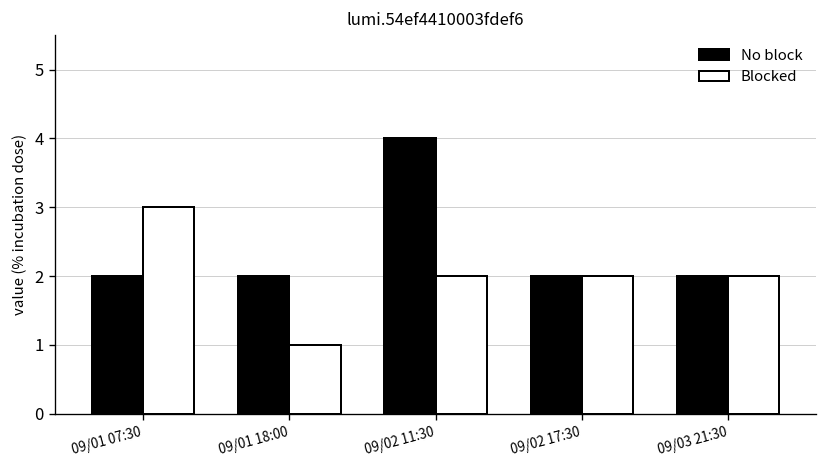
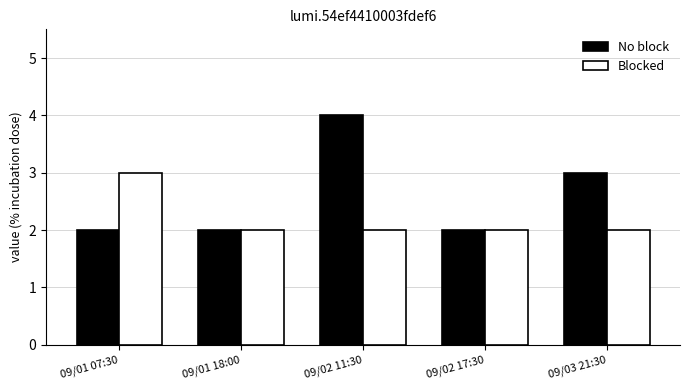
  {
    "No block": {
      "09/01 07:30": 2,
      "09/01 18:00": 2,
      "09/02 11:30": 4,
      "09/02 17:30": 2,
-     "09/03 21:30": 2
+     "09/03 21:30": 3
    },
    "Blocked": {
      "09/01 07:30": 3,
-     "09/01 18:00": 1,
+     "09/01 18:00": 2,
      "09/02 11:30": 2,
      "09/02 17:30": 2,
      "09/03 21:30": 2
    }
  }
